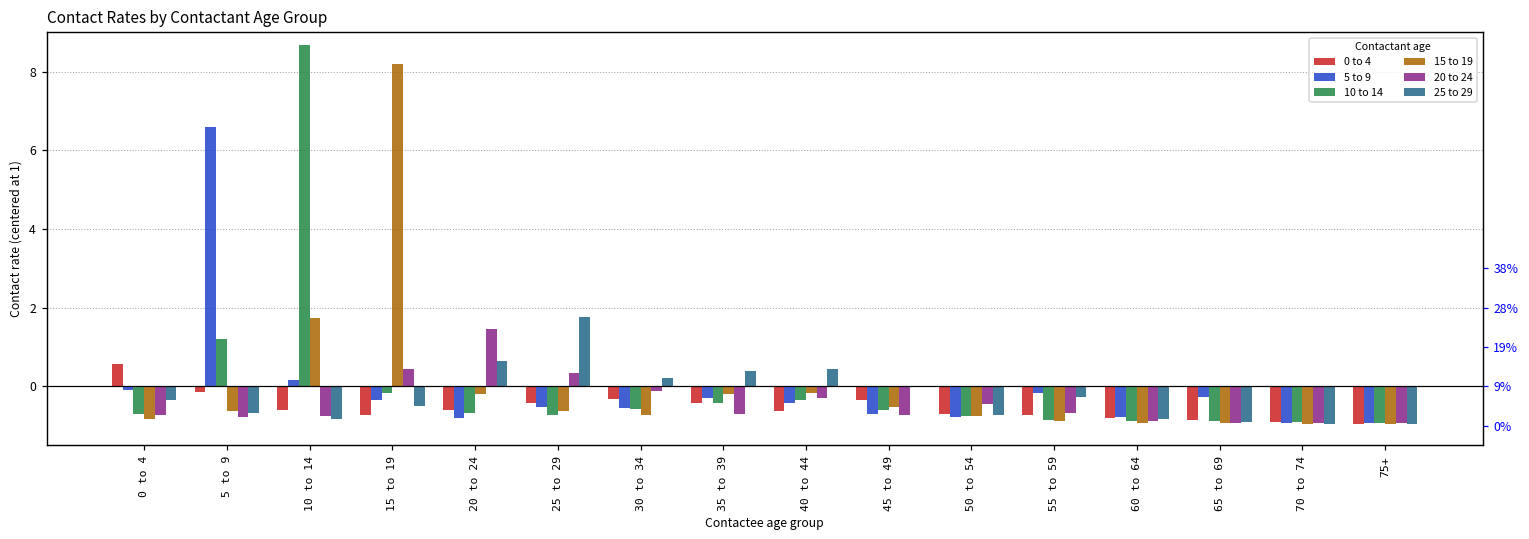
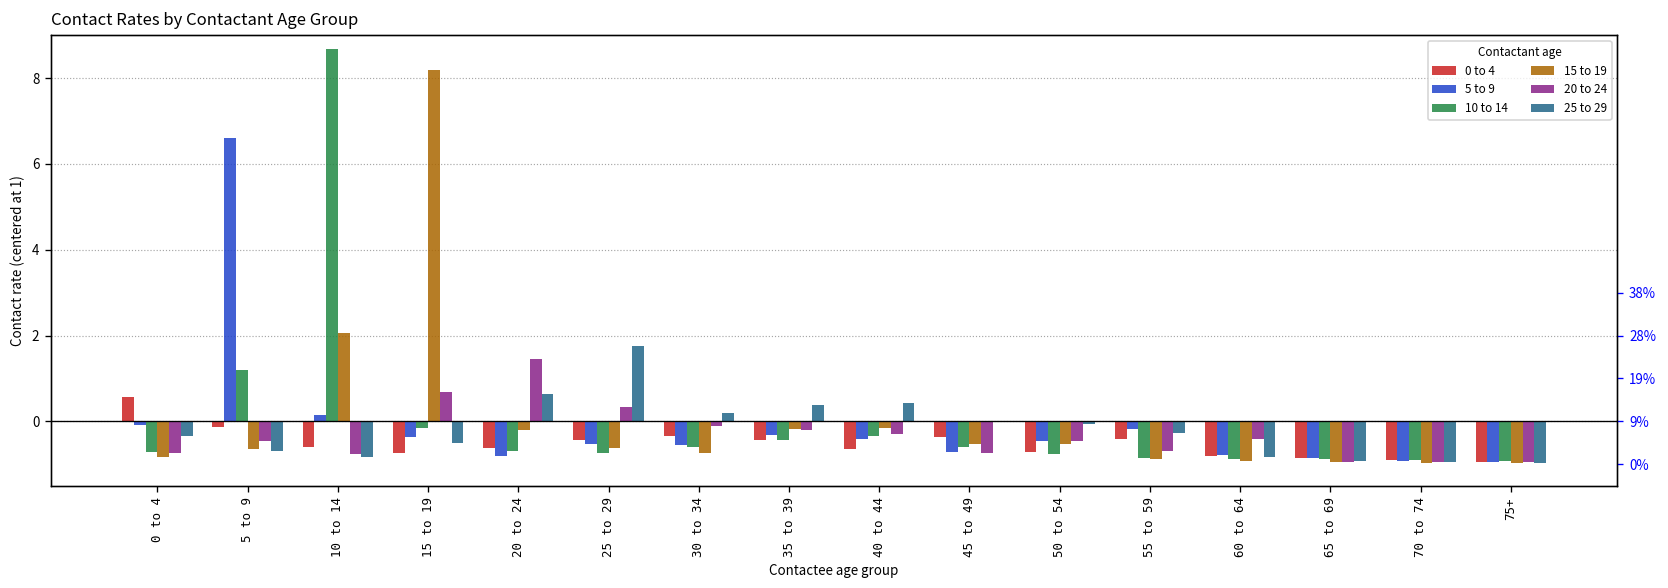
  {
    "0 to 4": {
      "0 to 4": 0.6,
      "5 to 9": -0.1,
      "10 to 14": -0.6,
      "15 to 19": -0.7,
      "20 to 24": -0.6,
      "25 to 29": -0.4,
      "30 to 34": -0.3,
      "35 to 39": -0.4,
      "40 to 44": -0.6,
      "45 to 49": -0.4,
      "50 to 54": -0.7,
-     "55 to 59": -0.7,
+     "55 to 59": -0.4,
      "60 to 64": -0.8,
      "65 to 69": -0.9,
      "70 to 74": -0.9,
      "75+": -0.9
    },
    "5 to 9": {
      "0 to 4": -0.1,
      "5 to 9": 6.6,
      "10 to 14": 0.1,
      "15 to 19": -0.4,
      "20 to 24": -0.8,
      "25 to 29": -0.5,
      "30 to 34": -0.6,
      "35 to 39": -0.3,
      "40 to 44": -0.4,
      "45 to 49": -0.7,
-     "50 to 54": -0.8,
+     "50 to 54": -0.5,
      "55 to 59": -0.2,
      "60 to 64": -0.8,
-     "65 to 69": -0.3,
+     "65 to 69": -0.9,
      "70 to 74": -0.9,
      "75+": -0.9
    },
    "10 to 14": {
      "0 to 4": -0.7,
      "5 to 9": 1.2,
      "10 to 14": 8.7,
      "15 to 19": -0.2,
      "20 to 24": -0.7,
      "25 to 29": -0.7,
      "30 to 34": -0.6,
      "35 to 39": -0.4,
      "40 to 44": -0.3,
      "45 to 49": -0.6,
      "50 to 54": -0.8,
      "55 to 59": -0.9,
      "60 to 64": -0.9,
      "65 to 69": -0.9,
      "70 to 74": -0.9,
      "75+": -0.9
    },
    "15 to 19": {
      "0 to 4": -0.8,
      "5 to 9": -0.6,
-     "10 to 14": 1.7,
+     "10 to 14": 2.1,
      "15 to 19": 8.2,
      "20 to 24": -0.2,
      "25 to 29": -0.6,
      "30 to 34": -0.7,
      "35 to 39": -0.2,
      "40 to 44": -0.2,
      "45 to 49": -0.5,
-     "50 to 54": -0.8,
+     "50 to 54": -0.5,
      "55 to 59": -0.9,
      "60 to 64": -0.9,
      "65 to 69": -0.9,
      "70 to 74": -1.0,
      "75+": -1.0
    },
    "20 to 24": {
      "0 to 4": -0.7,
-     "5 to 9": -0.8,
+     "5 to 9": -0.5,
      "10 to 14": -0.8,
-     "15 to 19": 0.4,
+     "15 to 19": 0.7,
      "20 to 24": 1.5,
      "25 to 29": 0.3,
      "30 to 34": -0.1,
-     "35 to 39": -0.7,
+     "35 to 39": -0.2,
      "40 to 44": -0.3,
      "45 to 49": -0.7,
      "50 to 54": -0.4,
      "55 to 59": -0.7,
-     "60 to 64": -0.9,
+     "60 to 64": -0.4,
      "65 to 69": -0.9,
      "70 to 74": -0.9,
      "75+": -0.9
    },
    "25 to 29": {
      "0 to 4": -0.3,
      "5 to 9": -0.7,
      "10 to 14": -0.8,
      "15 to 19": -0.5,
      "20 to 24": 0.6,
      "25 to 29": 1.8,
      "30 to 34": 0.2,
      "35 to 39": 0.4,
      "40 to 44": 0.4,
-     "50 to 54": -0.7,
+     "50 to 54": -0.1,
      "55 to 59": -0.3,
      "60 to 64": -0.8,
      "65 to 69": -0.9,
      "70 to 74": -1.0,
      "75+": -1.0
    }
  }
